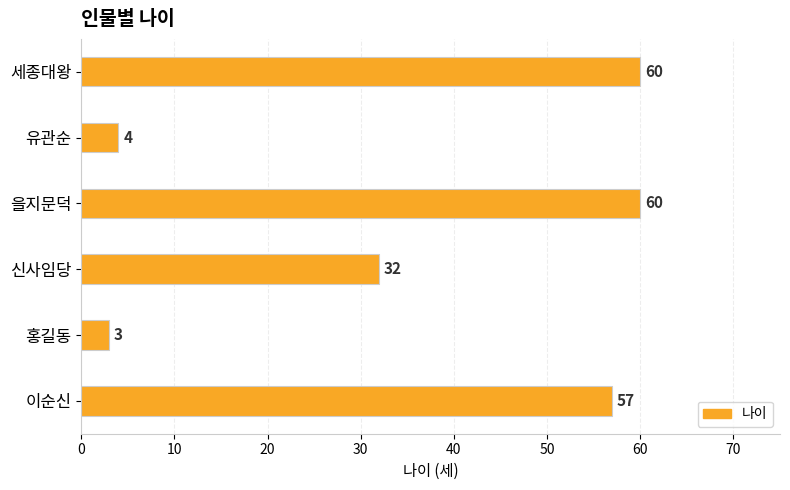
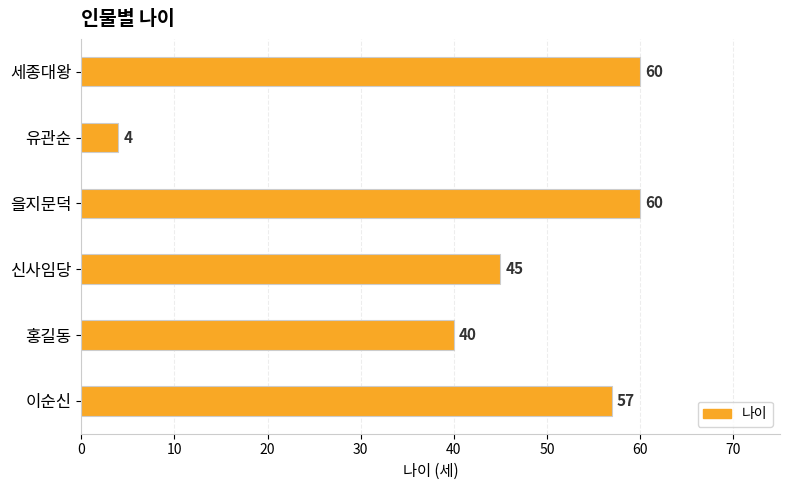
  {
    "세종대왕": 60,
    "유관순": 4,
    "을지문덕": 60,
-   "신사임당": 32,
-   "홍길동": 3,
+   "신사임당": 45,
+   "홍길동": 40,
    "이순신": 57
  }
